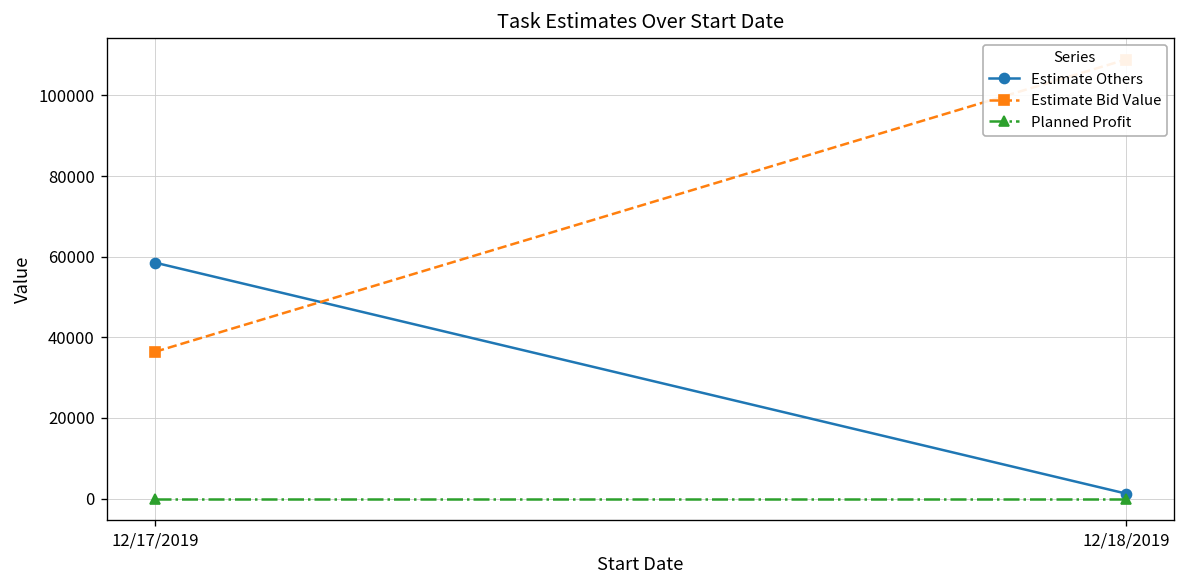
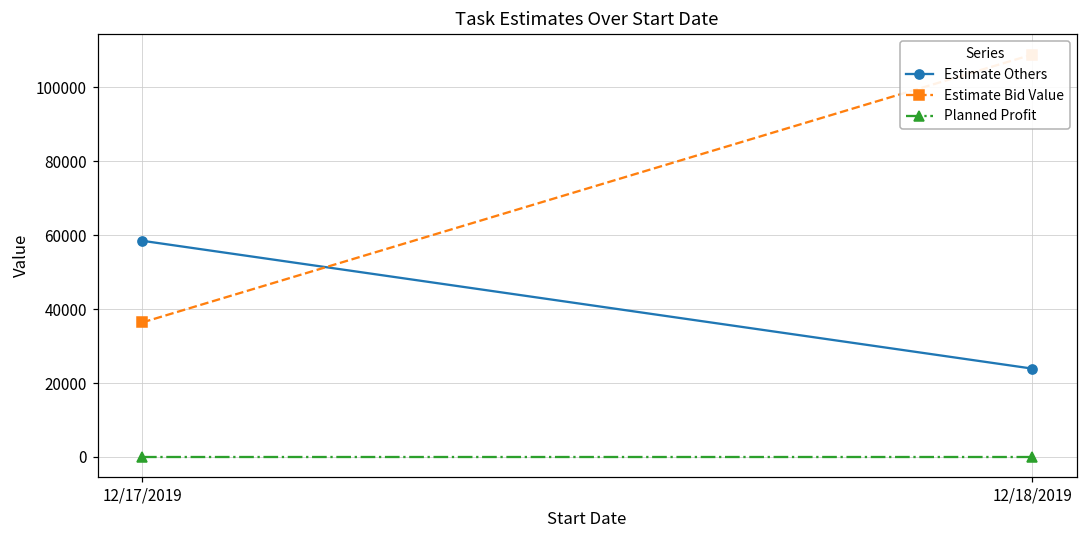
  {
    "Estimate Others": {
      "12/17/2019": 59000,
-     "12/18/2019": 1000
+     "12/18/2019": 24000
    },
    "Estimate Bid Value": {
      "12/17/2019": 36000
    },
    "Planned Profit": {
      "12/17/2019": 0,
      "12/18/2019": 0
    }
  }
